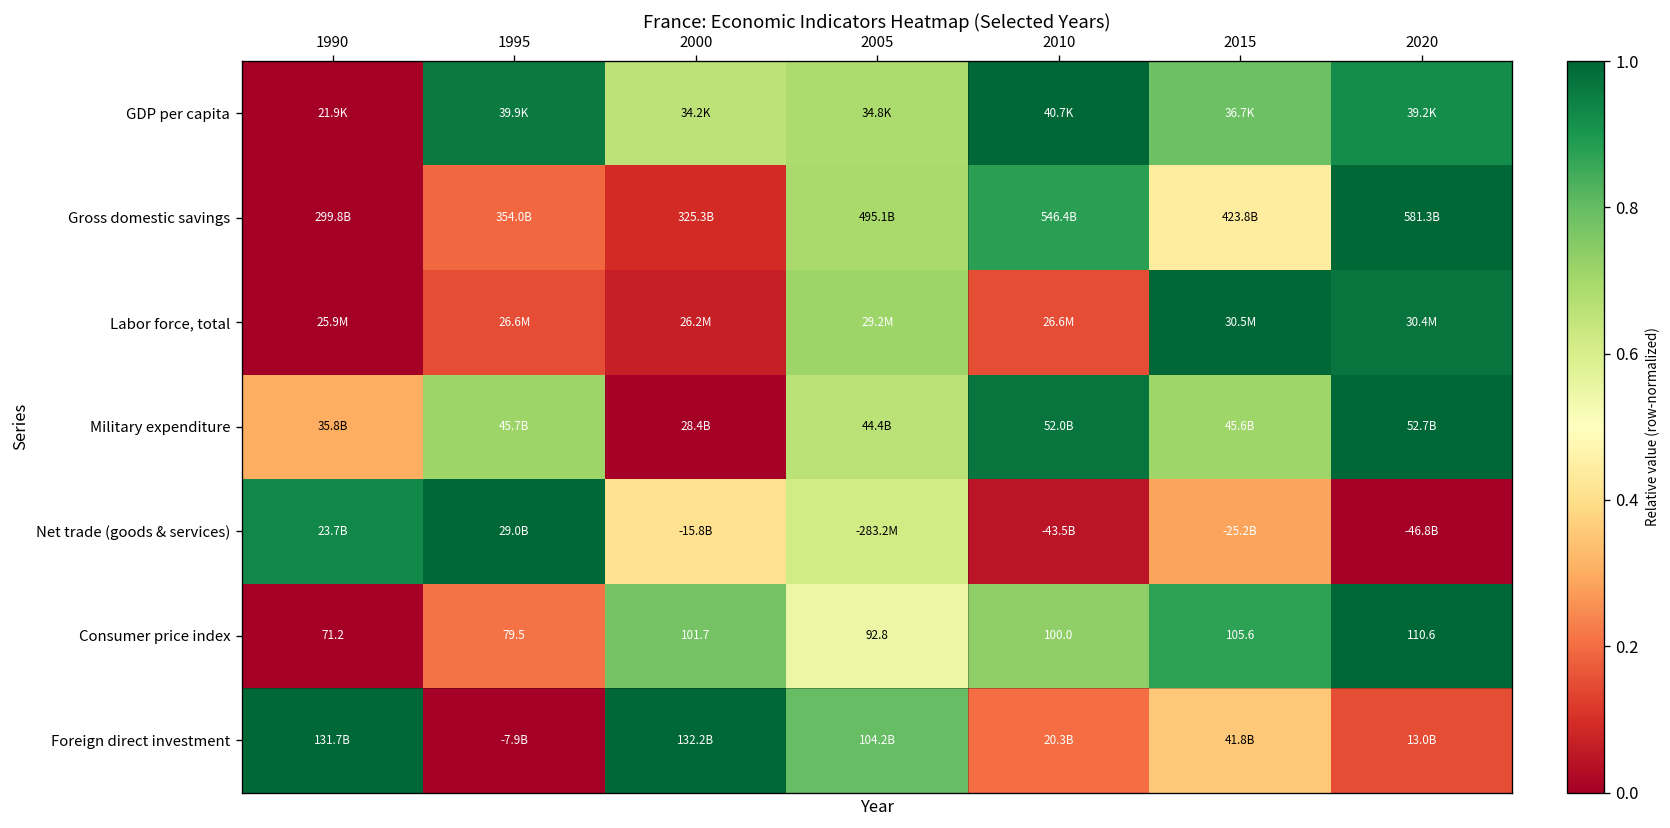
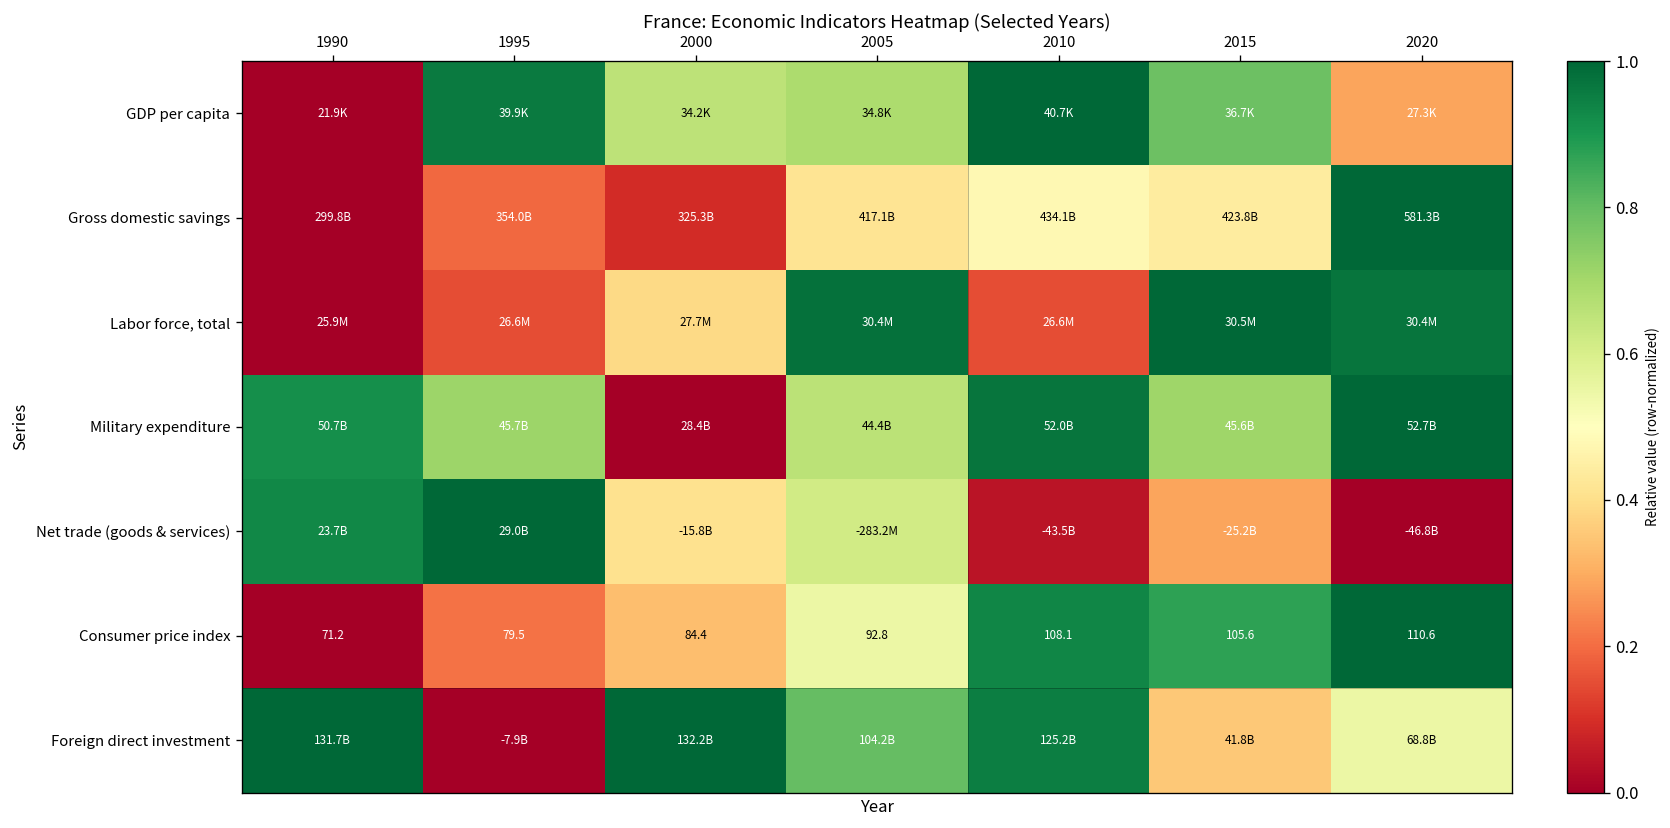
  {
    "GDP per capita": {
      "1990": "21.9K",
      "1995": "39.9K",
      "2000": "34.2K",
      "2005": "34.8K",
      "2010": "40.7K",
      "2015": "36.7K",
-     "2020": "39.2K"
+     "2020": "27.3K"
    },
    "Gross domestic savings": {
      "1990": "299.8B",
      "1995": "354.0B",
      "2000": "325.3B",
-     "2005": "495.1B",
-     "2010": "546.4B",
+     "2005": "417.1B",
+     "2010": "434.1B",
      "2015": "423.8B",
      "2020": "581.3B"
    },
    "Labor force, total": {
      "1990": "25.9M",
      "1995": "26.6M",
-     "2000": "26.2M",
-     "2005": "29.2M",
+     "2000": "27.7M",
+     "2005": "30.4M",
      "2010": "26.6M",
      "2015": "30.5M",
      "2020": "30.4M"
    },
    "Military expenditure": {
-     "1990": "35.8B",
+     "1990": "50.7B",
      "1995": "45.7B",
      "2000": "28.4B",
      "2005": "44.4B",
      "2010": "52.0B",
      "2015": "45.6B",
      "2020": "52.7B"
    },
    "Net trade (goods & services)": {
      "1990": "23.7B",
      "1995": "29.0B",
      "2000": "-15.8B",
      "2005": "-283.2M",
      "2010": "-43.5B",
      "2015": "-25.2B",
      "2020": "-46.8B"
    },
    "Consumer price index": {
      "1990": "71.2",
      "1995": "79.5",
-     "2000": "101.7",
+     "2000": "84.4",
      "2005": "92.8",
-     "2010": "100.0",
+     "2010": "108.1",
      "2015": "105.6",
      "2020": "110.6"
    },
    "Foreign direct investment": {
      "1990": "131.7B",
      "1995": "-7.9B",
      "2000": "132.2B",
      "2005": "104.2B",
-     "2010": "20.3B",
+     "2010": "125.2B",
      "2015": "41.8B",
-     "2020": "13.0B"
+     "2020": "68.8B"
    }
  }
